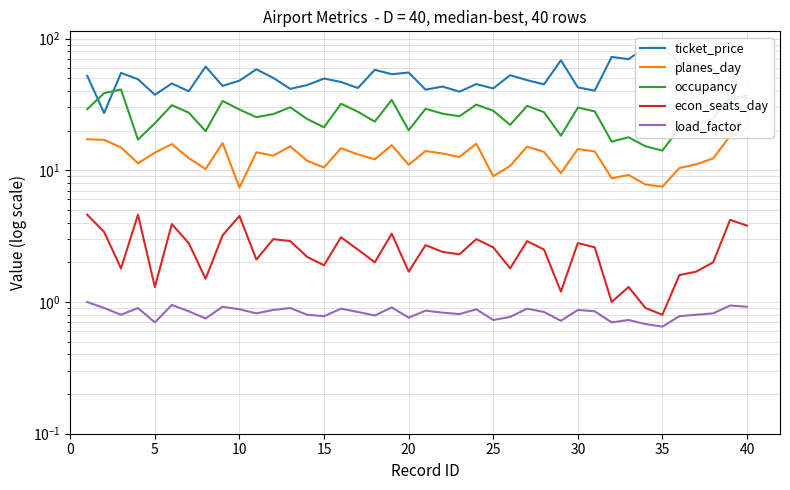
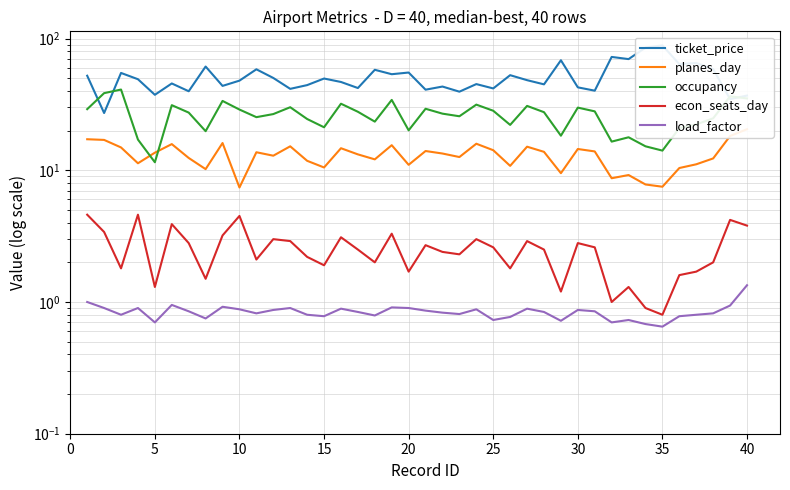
  {
    "ticket_price": {
      "5": 37,
      "10": 48,
      "15": 50,
      "20": 55,
      "25": 42,
      "30": 43
    },
    "planes_day": {
      "5": 14,
      "10": 7,
      "15": 11,
      "20": 11,
-     "25": 9,
+     "25": 14,
      "30": 15,
      "35": 8
    },
    "occupancy": {
-     "5": 23,
+     "5": 12,
      "10": 29,
      "15": 21,
      "20": 20,
      "25": 28,
      "30": 30,
      "35": 14
    },
    "econ_seats_day": {
      "5": 1.3,
      "10": 4.5,
      "15": 1.9,
      "20": 1.7,
      "25": 2.6,
      "30": 2.8,
      "35": 0.8,
      "40": 3.8
    },
    "load_factor": {
      "5": 0.7,
      "10": 0.9,
      "15": 0.8,
-     "20": 0.8,
+     "20": 0.9,
      "25": 0.7,
      "30": 0.9,
      "35": 0.7,
-     "40": 0.9
+     "40": 1.3
    }
  }
